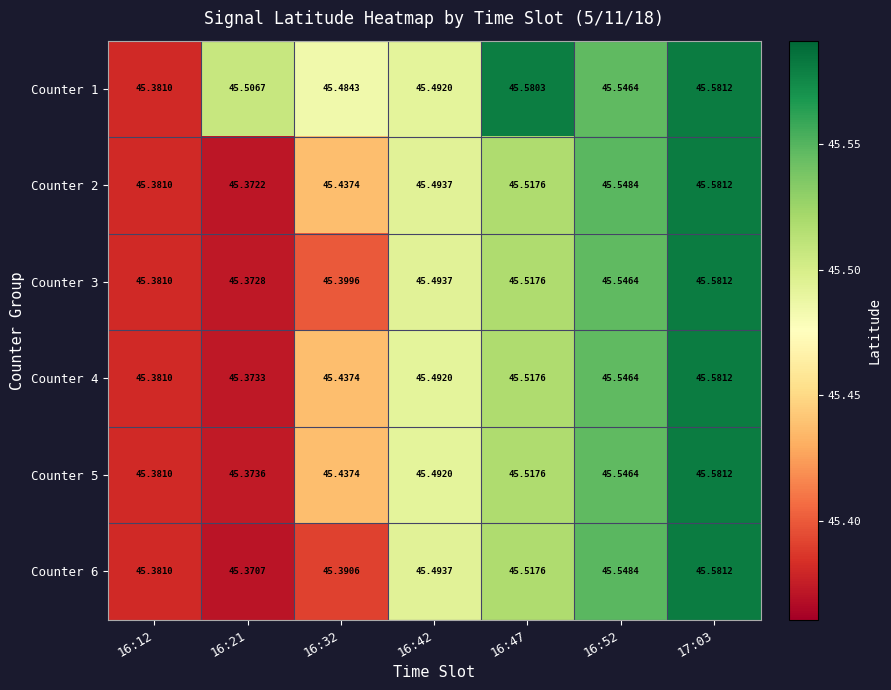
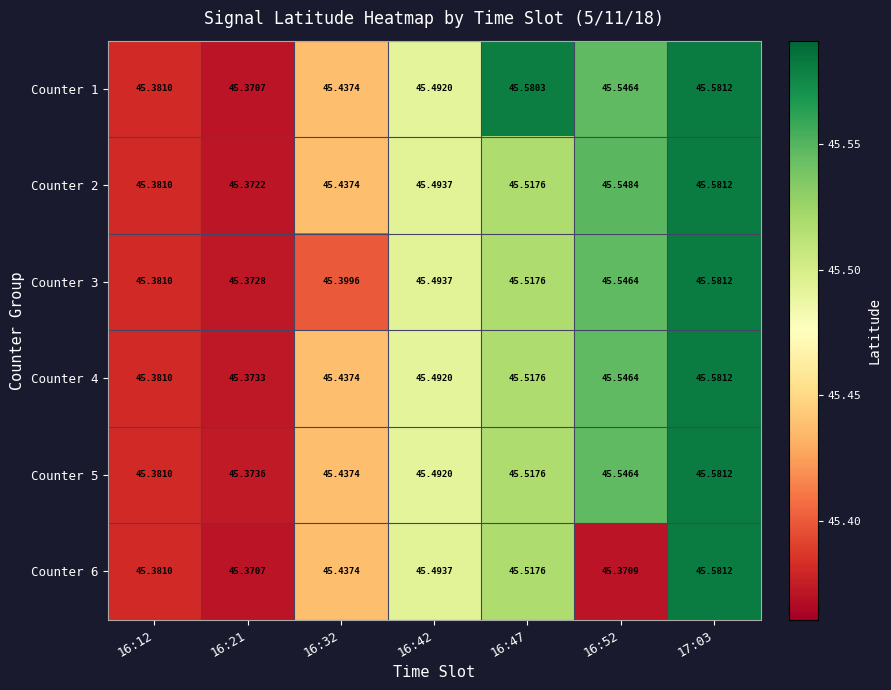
  {
    "Counter 1": {
      "16:12": 45.3810,
-     "16:21": 45.5067,
-     "16:32": 45.4843,
+     "16:21": 45.3707,
+     "16:32": 45.4374,
      "16:42": 45.4920,
      "16:47": 45.5803,
      "16:52": 45.5464,
      "17:03": 45.5812
    },
    "Counter 2": {
      "16:12": 45.3810,
      "16:21": 45.3722,
      "16:32": 45.4374,
      "16:42": 45.4937,
      "16:47": 45.5176,
      "16:52": 45.5484,
      "17:03": 45.5812
    },
    "Counter 3": {
      "16:12": 45.3810,
      "16:21": 45.3728,
      "16:32": 45.3996,
      "16:42": 45.4937,
      "16:47": 45.5176,
      "16:52": 45.5464,
      "17:03": 45.5812
    },
    "Counter 4": {
      "16:12": 45.3810,
      "16:21": 45.3733,
      "16:32": 45.4374,
      "16:42": 45.4920,
      "16:47": 45.5176,
      "16:52": 45.5464,
      "17:03": 45.5812
    },
    "Counter 5": {
      "16:12": 45.3810,
      "16:21": 45.3736,
      "16:32": 45.4374,
      "16:42": 45.4920,
      "16:47": 45.5176,
      "16:52": 45.5464,
      "17:03": 45.5812
    },
    "Counter 6": {
      "16:12": 45.3810,
      "16:21": 45.3707,
-     "16:32": 45.3906,
+     "16:32": 45.4374,
      "16:42": 45.4937,
      "16:47": 45.5176,
-     "16:52": 45.5484,
+     "16:52": 45.3709,
      "17:03": 45.5812
    }
  }
